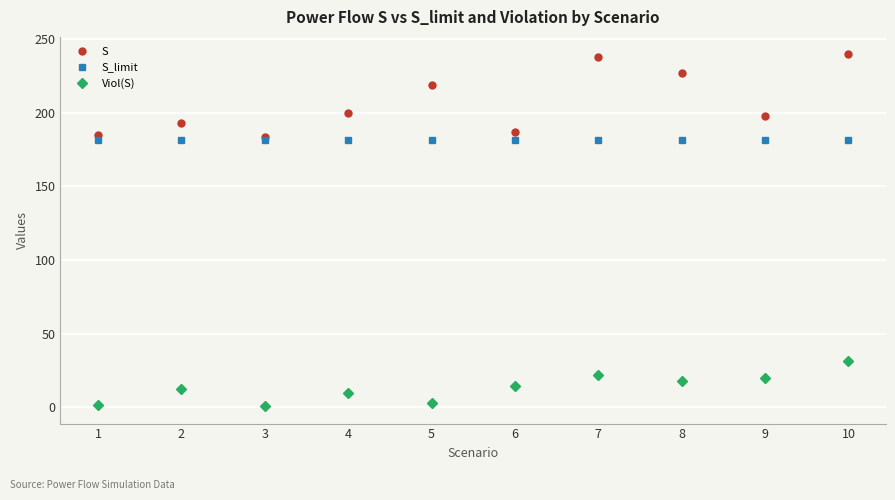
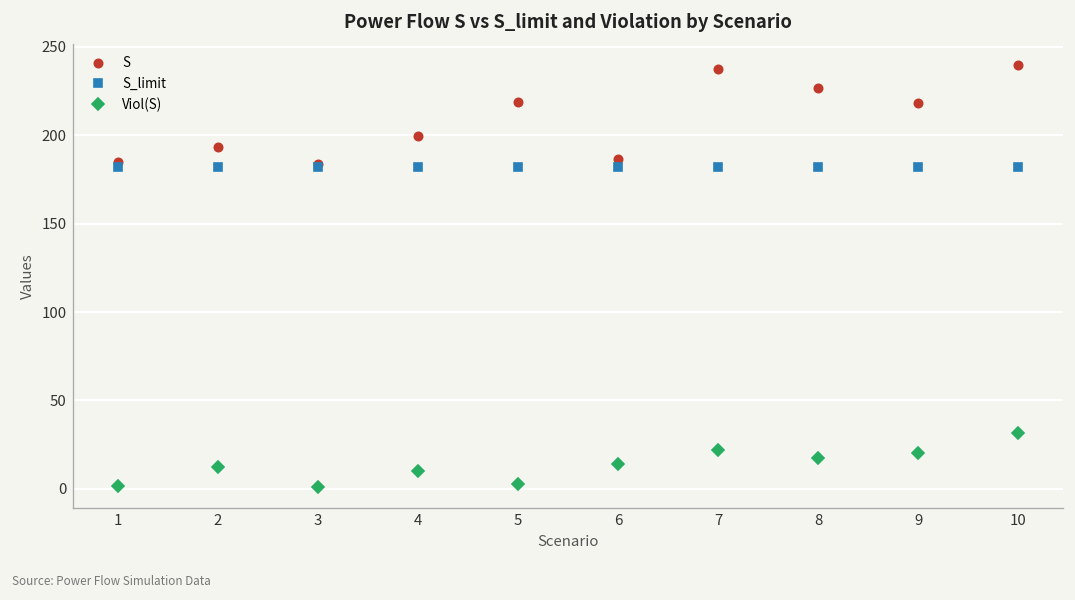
  {
    "S": {
      "1": 185,
      "2": 193,
      "4": 200,
      "5": 219,
      "6": 187,
      "7": 238,
      "8": 227,
-     "9": 198,
+     "9": 219,
      "10": 240
    },
    "S_limit": {
      "1": 182,
      "2": 182,
      "4": 182,
      "5": 182,
      "6": 182,
      "7": 182,
      "8": 182,
      "9": 182,
      "10": 182
    },
    "Viol(S)": {
      "1": 2,
      "2": 13,
      "3": 1,
      "4": 10,
      "5": 3,
      "6": 14,
      "7": 22,
      "8": 18,
      "9": 20,
      "10": 32
    }
  }
